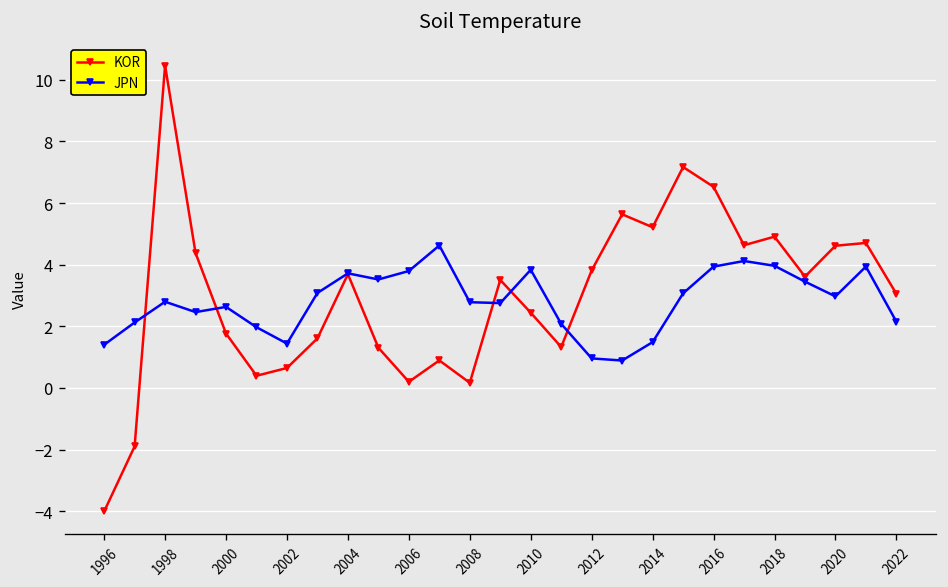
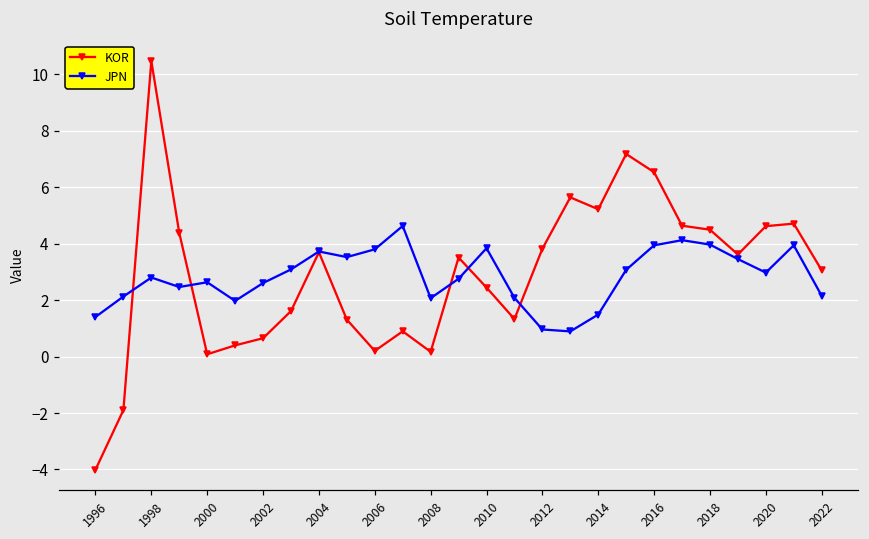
  {
    "KOR": {
      "1996": -4.0,
      "1998": 10.5,
-     "2000": 1.8,
+     "2000": 0.1,
      "2002": 0.6,
      "2006": 0.2,
      "2008": 0.2,
      "2010": 2.4,
      "2012": 3.8,
      "2014": 5.2,
      "2016": 6.5,
-     "2018": 4.9,
+     "2018": 4.5,
      "2020": 4.6,
      "2022": 3.1
    },
    "JPN": {
      "1996": 1.4,
      "1998": 2.8,
      "2000": 2.6,
-     "2002": 1.4,
+     "2002": 2.6,
      "2006": 3.8,
-     "2008": 2.8,
+     "2008": 2.1,
      "2010": 3.8,
      "2012": 1.0,
      "2014": 1.5,
      "2016": 3.9,
      "2018": 4.0,
      "2020": 3.0,
      "2022": 2.1
    }
  }
